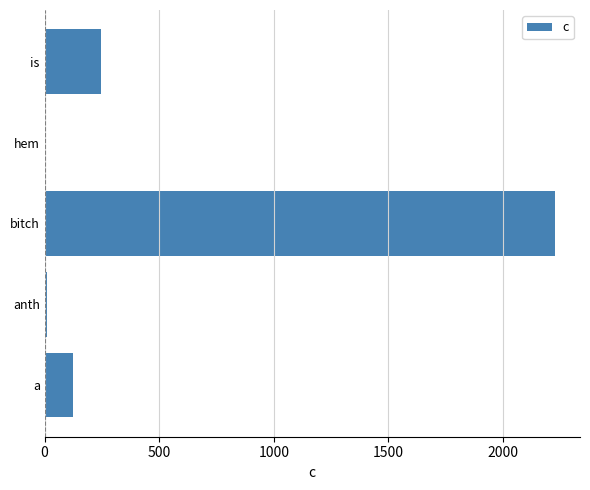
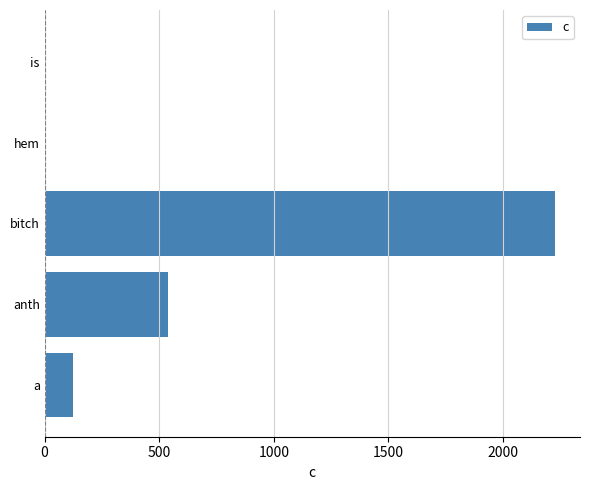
  {
-   "is": 240,
+   "is": 0,
    "bitch": 2220,
-   "anth": 10,
+   "anth": 540,
    "a": 120
  }
